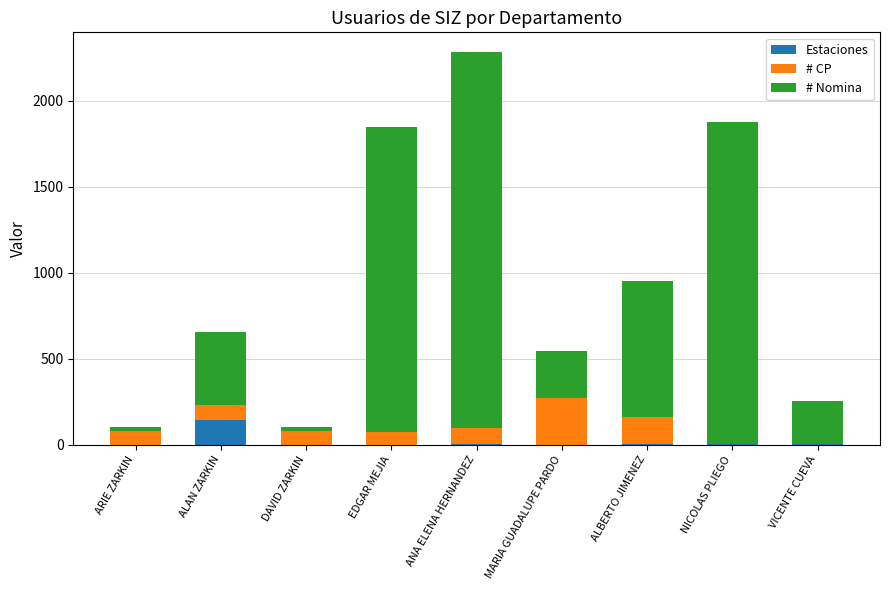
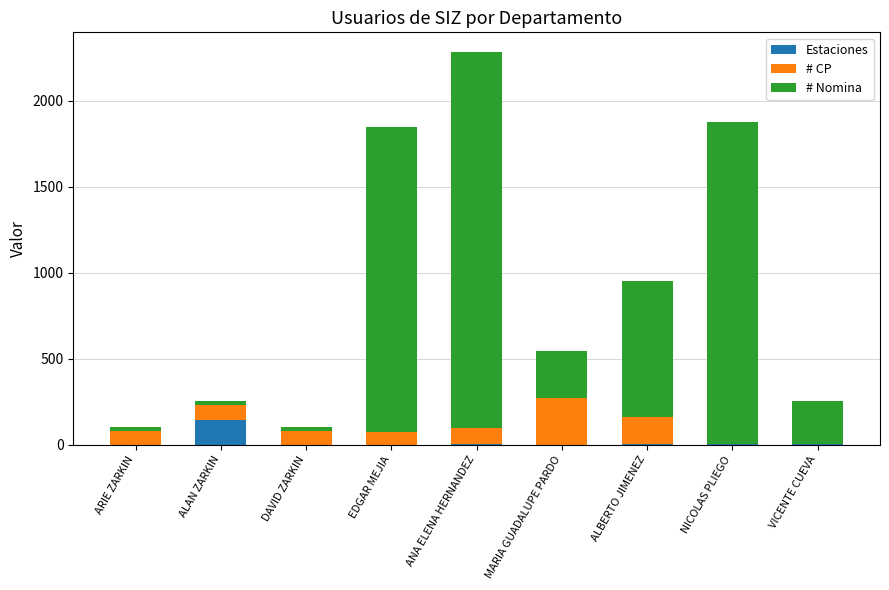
  {
    "Estaciones": {
      "ARIE ZARKIN": 0,
      "ALAN ZARKIN": 150,
      "MARIA GUADALUPE PARDO": 0
    },
    "# CP": {
      "ARIE ZARKIN": 80,
      "ALAN ZARKIN": 80,
      "DAVID ZARKIN": 80,
      "EDGAR MEJIA": 70,
      "ANA ELENA HERNANDEZ": 100,
      "MARIA GUADALUPE PARDO": 270,
      "ALBERTO JIMENEZ": 160
    },
    "# Nomina": {
      "ARIE ZARKIN": 20,
-     "ALAN ZARKIN": 430,
+     "ALAN ZARKIN": 20,
      "DAVID ZARKIN": 30,
      "EDGAR MEJIA": 1770,
      "ANA ELENA HERNANDEZ": 2180,
      "MARIA GUADALUPE PARDO": 270,
      "ALBERTO JIMENEZ": 790,
      "NICOLAS PLIEGO": 1870,
      "VICENTE CUEVA": 250
    }
  }
